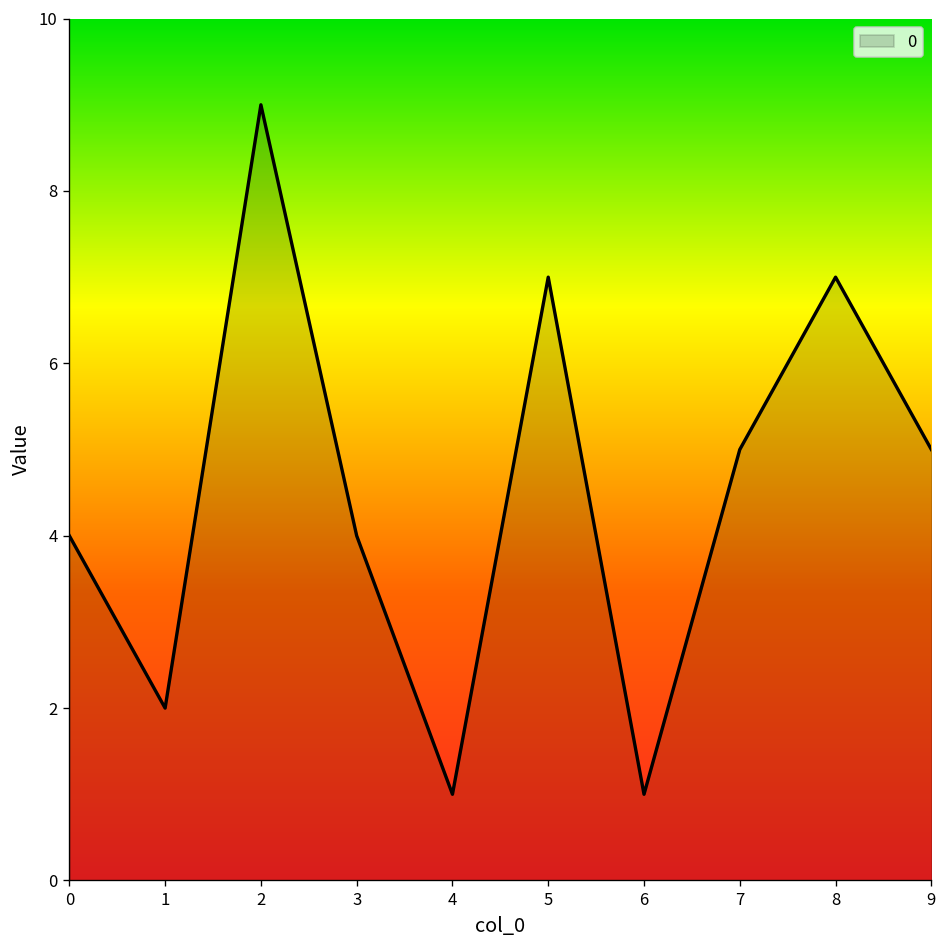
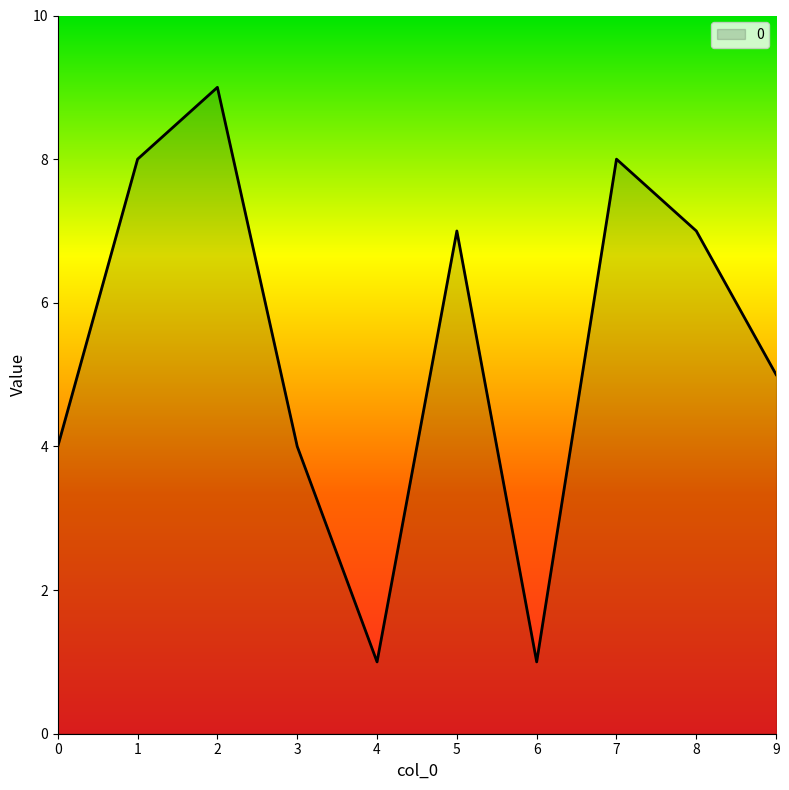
  {
    "0": 4,
-   "1": 2,
+   "1": 8,
    "2": 9,
    "3": 4,
    "4": 1,
    "5": 7,
    "6": 1,
-   "7": 5,
+   "7": 8,
    "8": 7,
    "9": 5
  }
